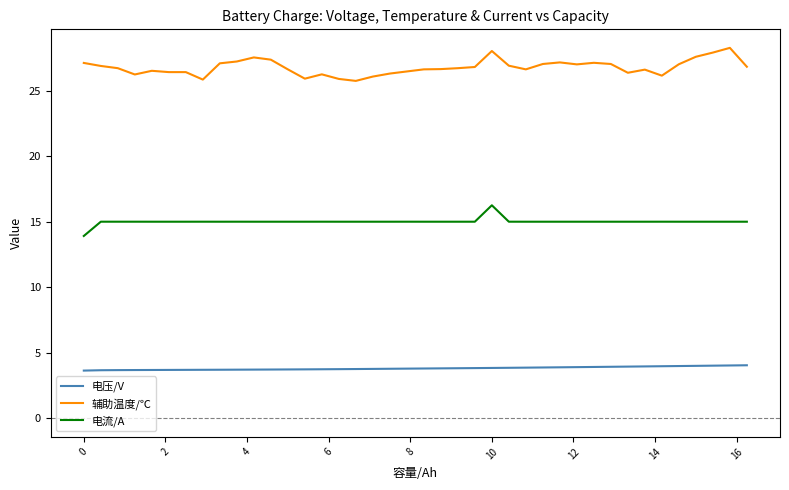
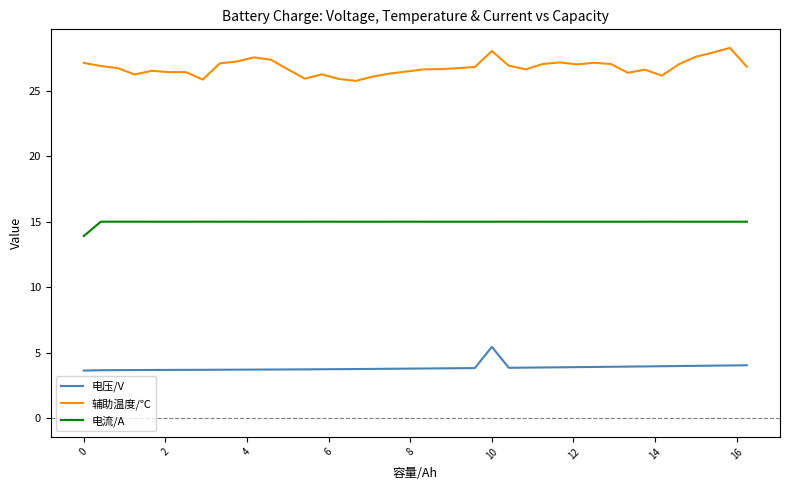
  {
    "电压/V": {
      "0": 3.6,
-     "10": 3.8
+     "10": 5.5
    },
    "辅助温度/℃": {
      "0": 27.1,
      "10": 28.0
    },
    "电流/A": {
      "0": 13.9,
-     "10": 16.3
+     "10": 15.0
    }
  }
